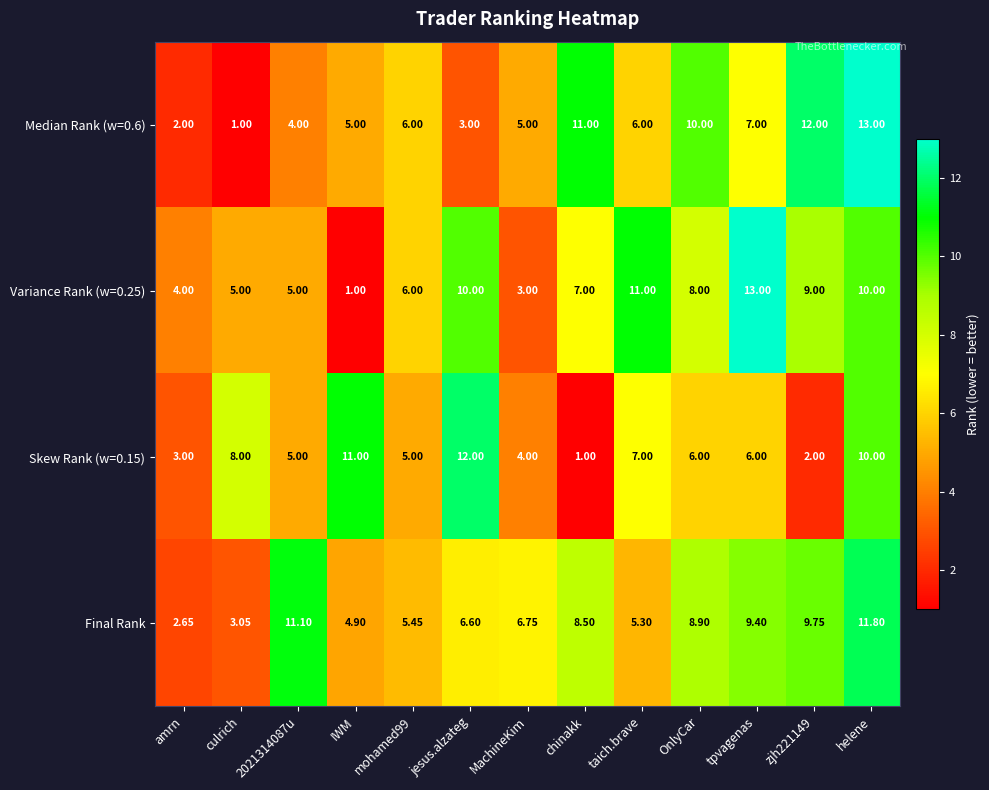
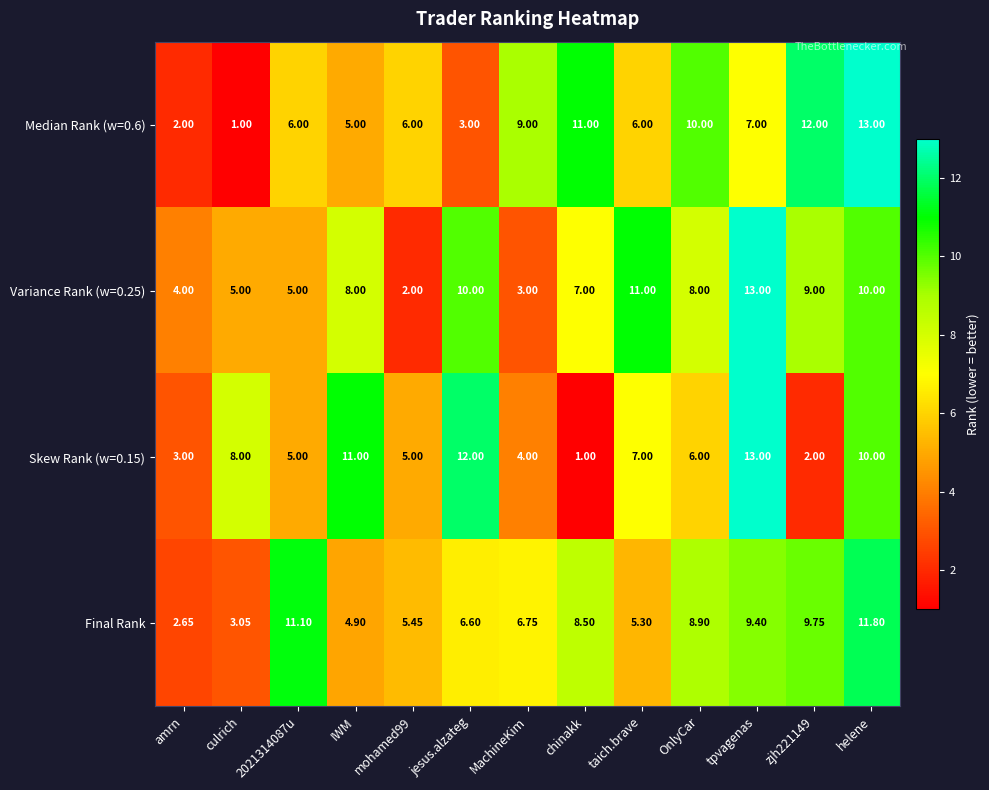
  {
    "Median Rank (w=0.6)": {
      "amrn": 2.00,
      "culrich": 1.00,
-     "2021314087u": 4.00,
+     "2021314087u": 6.00,
      "IWM": 5.00,
      "mohamed99": 6.00,
      "jesus.alzateg": 3.00,
-     "MachineKim": 5.00,
+     "MachineKim": 9.00,
      "chinakk": 11.00,
      "taich.brave": 6.00,
      "OnlyCar": 10.00,
      "tpvagenas": 7.00,
      "zjh221149": 12.00
    },
    "Variance Rank (w=0.25)": {
      "amrn": 4.00,
      "culrich": 5.00,
      "2021314087u": 5.00,
-     "IWM": 1.00,
-     "mohamed99": 6.00,
+     "IWM": 8.00,
+     "mohamed99": 2.00,
      "jesus.alzateg": 10.00,
      "MachineKim": 3.00,
      "chinakk": 7.00,
      "taich.brave": 11.00,
      "OnlyCar": 8.00,
      "tpvagenas": 13.00,
      "zjh221149": 9.00,
      "helene": 10.00
    },
    "Skew Rank (w=0.15)": {
      "amrn": 3.00,
      "culrich": 8.00,
      "2021314087u": 5.00,
      "IWM": 11.00,
      "mohamed99": 5.00,
      "jesus.alzateg": 12.00,
      "MachineKim": 4.00,
      "chinakk": 1.00,
      "taich.brave": 7.00,
      "OnlyCar": 6.00,
-     "tpvagenas": 6.00,
+     "tpvagenas": 13.00,
      "zjh221149": 2.00,
      "helene": 10.00
    },
    "Final Rank": {
      "amrn": 2.65,
      "culrich": 3.05,
      "2021314087u": 11.10,
      "IWM": 4.90,
      "mohamed99": 5.45,
      "jesus.alzateg": 6.60,
      "MachineKim": 6.75,
      "chinakk": 8.50,
      "taich.brave": 5.30,
      "OnlyCar": 8.90,
      "tpvagenas": 9.40,
      "zjh221149": 9.75,
      "helene": 11.80
    }
  }
